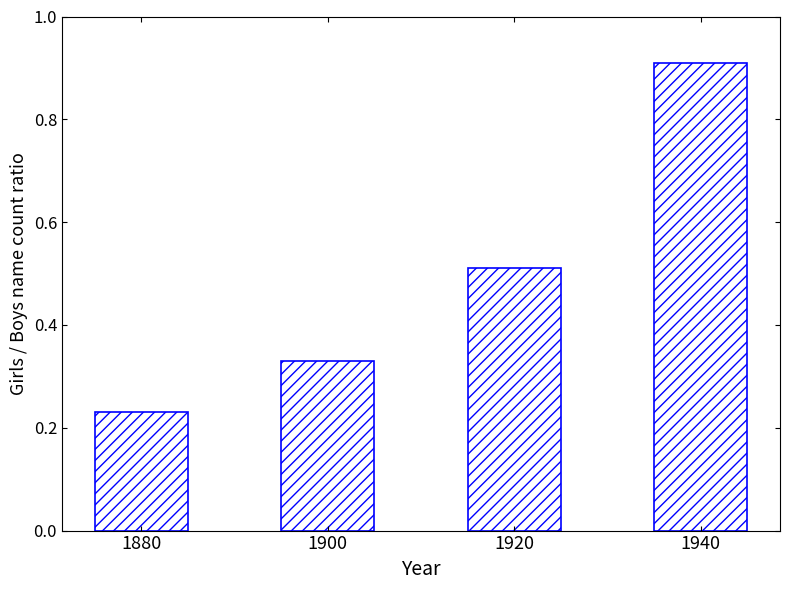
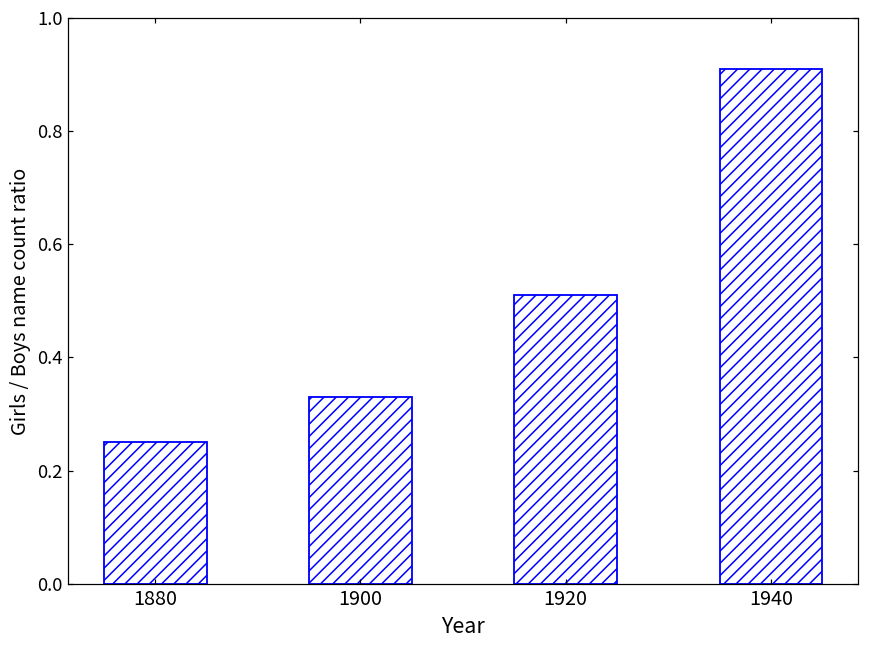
  {
-   "1880": 0.23,
+   "1880": 0.25,
    "1900": 0.33,
    "1920": 0.51,
    "1940": 0.91
  }
